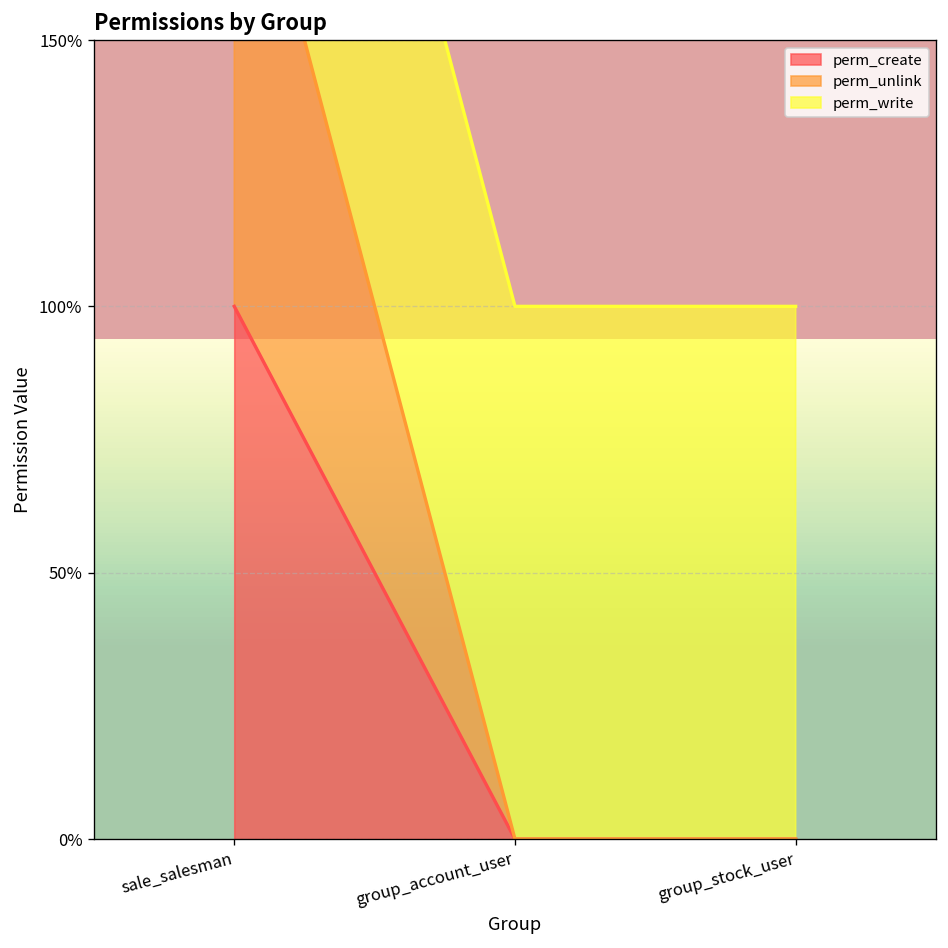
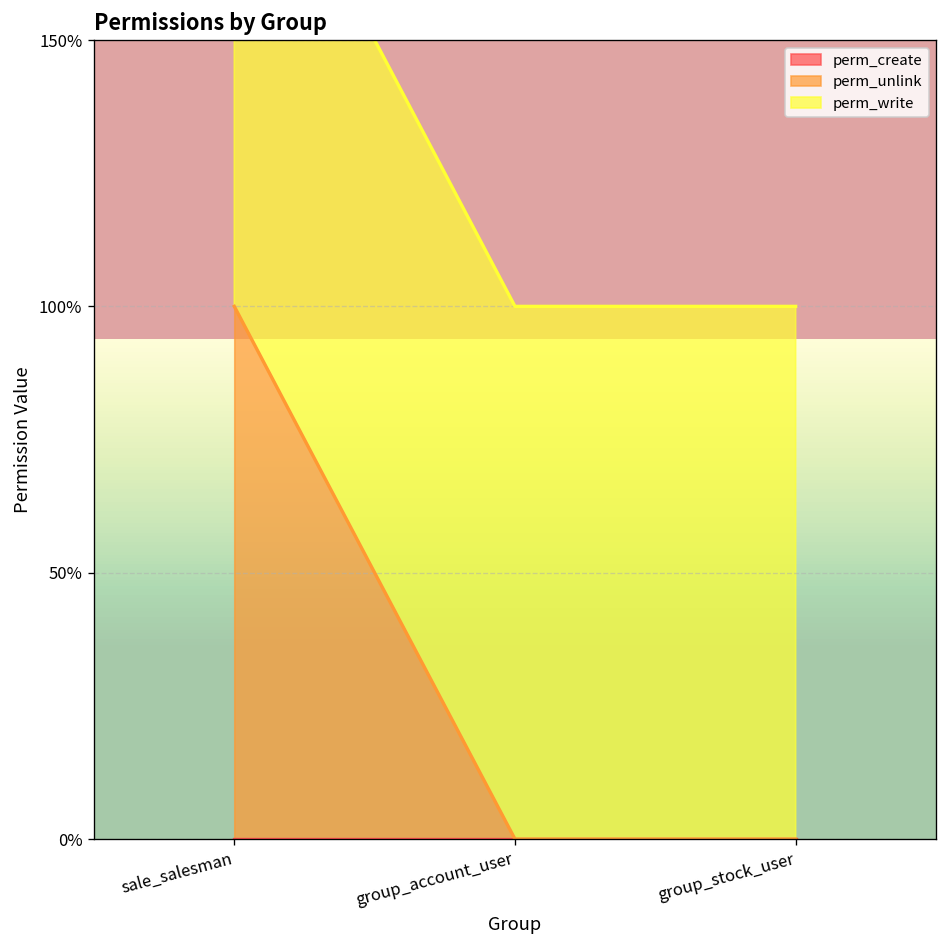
  {
    "perm_create": {
-     "sale_salesman": "100%"
+     "sale_salesman": "0%"
    },
    "perm_write": {
      "group_account_user": "100%",
      "group_stock_user": "100%"
    }
  }
